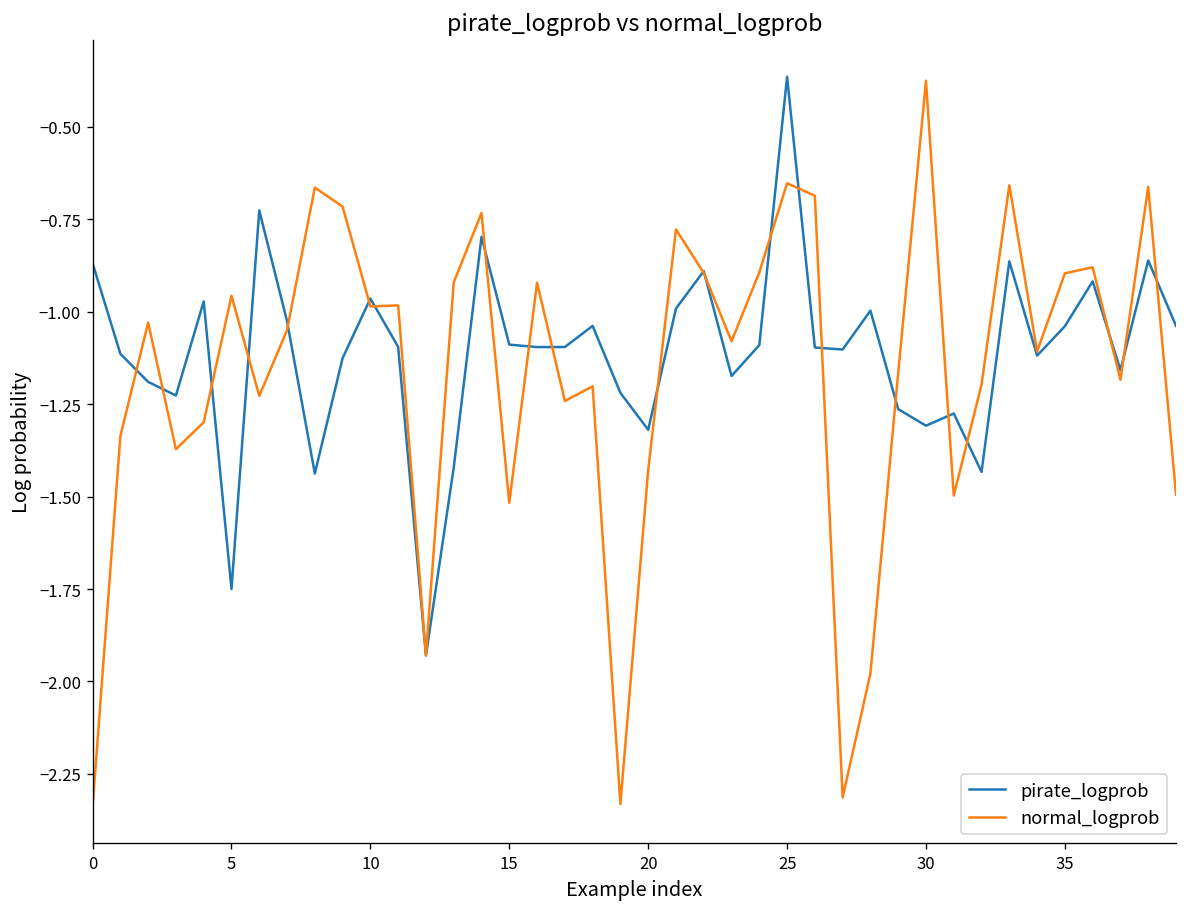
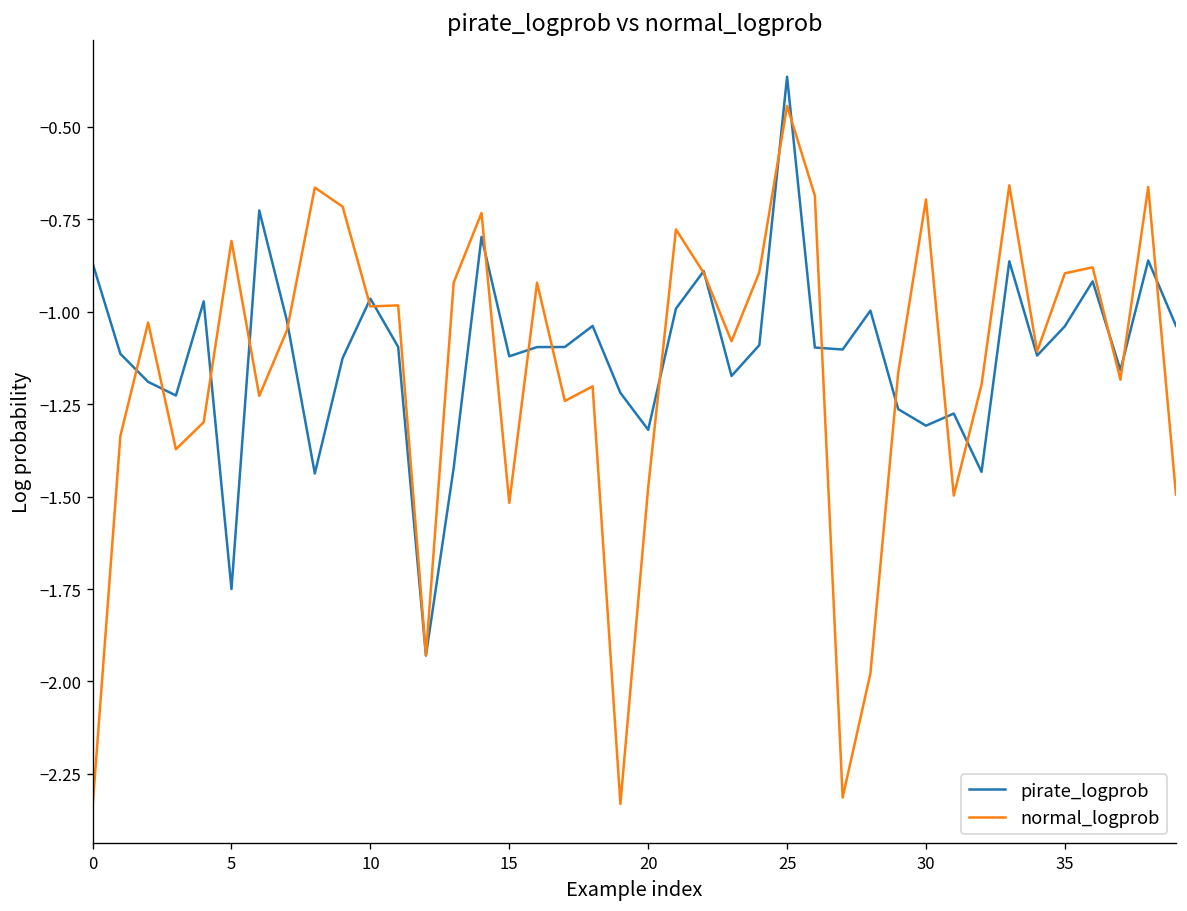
  {
    "pirate_logprob": {
      "0": -0.87,
      "5": -1.75,
      "10": -0.96,
-     "15": -1.09,
+     "15": -1.12,
      "20": -1.32,
      "25": -0.36,
      "30": -1.31,
      "35": -1.04
    },
    "normal_logprob": {
      "0": -2.34,
-     "5": -0.96,
+     "5": -0.81,
      "10": -0.99,
      "15": -1.52,
-     "20": -1.43,
-     "25": -0.65,
-     "30": -0.37,
+     "20": -1.48,
+     "25": -0.44,
+     "30": -0.70,
      "35": -0.90
    }
  }
